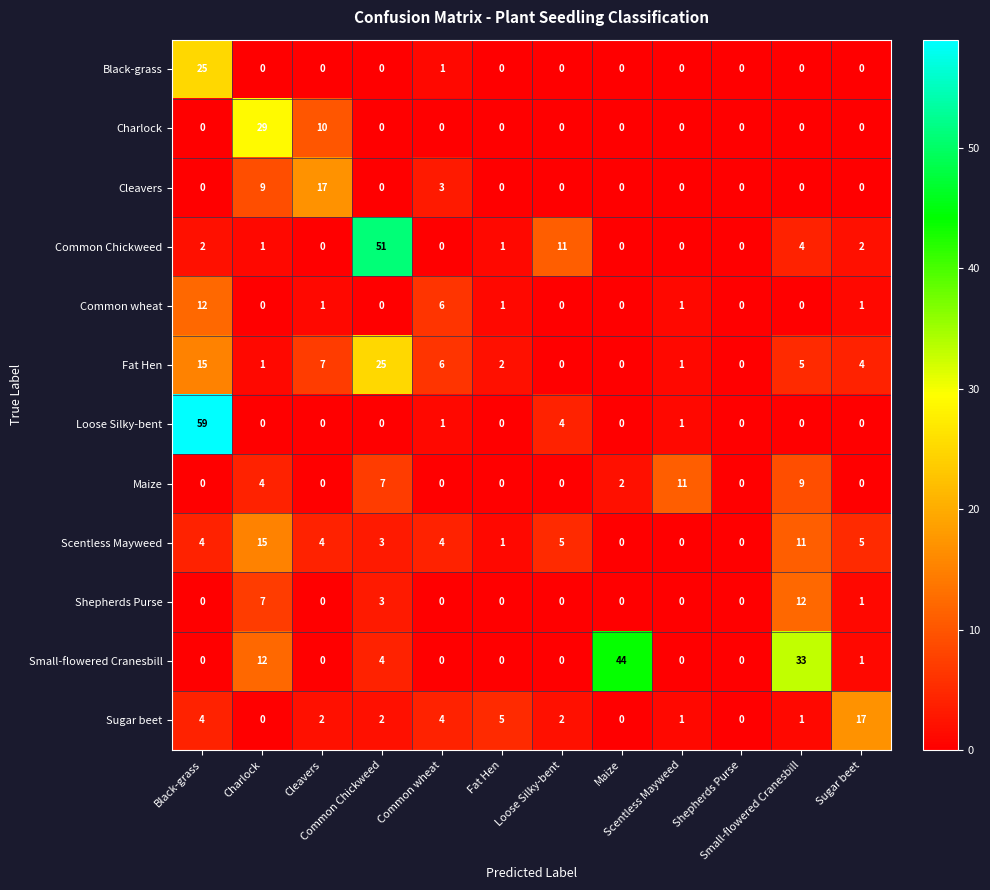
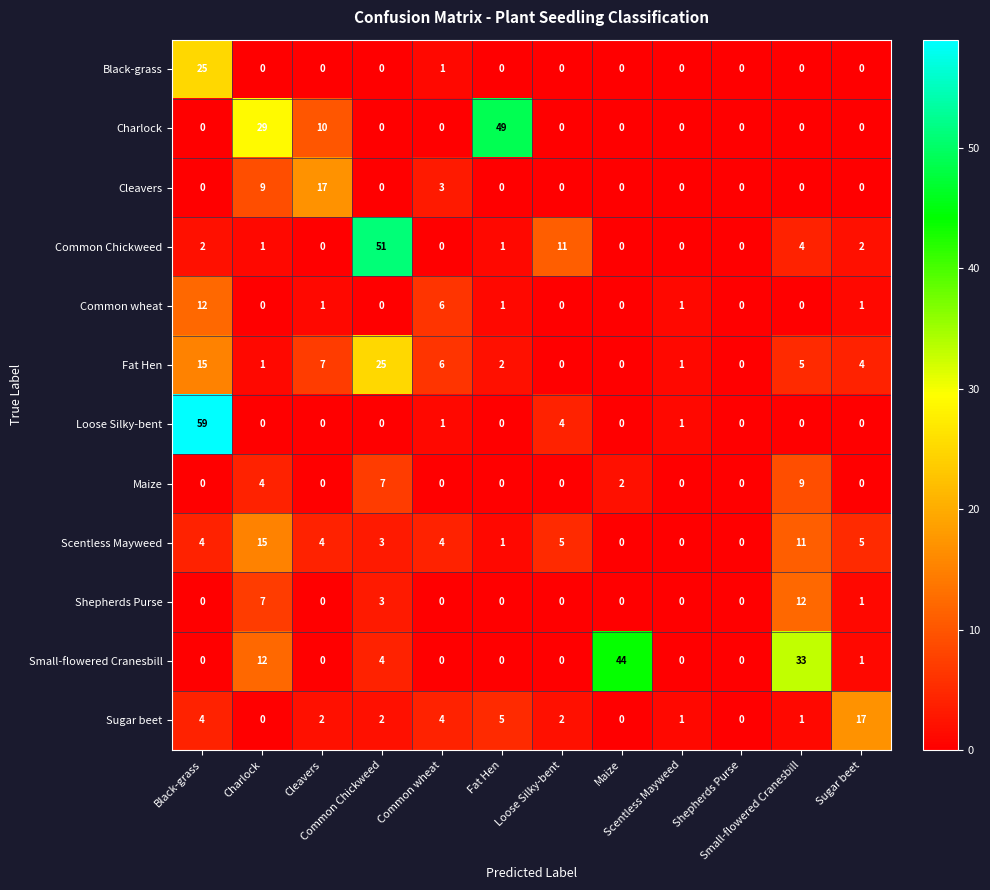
  {
    "Black-grass": {
      "Black-grass": 25,
      "Charlock": 0,
      "Cleavers": 0,
      "Common Chickweed": 0,
      "Common wheat": 1,
      "Fat Hen": 0,
      "Loose Silky-bent": 0,
      "Maize": 0,
      "Scentless Mayweed": 0,
      "Shepherds Purse": 0,
      "Small-flowered Cranesbill": 0,
      "Sugar beet": 0
    },
    "Charlock": {
      "Black-grass": 0,
      "Charlock": 29,
      "Cleavers": 10,
      "Common Chickweed": 0,
      "Common wheat": 0,
-     "Fat Hen": 0,
+     "Fat Hen": 49,
      "Loose Silky-bent": 0,
      "Maize": 0,
      "Scentless Mayweed": 0,
      "Shepherds Purse": 0,
      "Small-flowered Cranesbill": 0,
      "Sugar beet": 0
    },
    "Cleavers": {
      "Black-grass": 0,
      "Charlock": 9,
      "Cleavers": 17,
      "Common Chickweed": 0,
      "Common wheat": 3,
      "Fat Hen": 0,
      "Loose Silky-bent": 0,
      "Maize": 0,
      "Scentless Mayweed": 0,
      "Shepherds Purse": 0,
      "Small-flowered Cranesbill": 0,
      "Sugar beet": 0
    },
    "Common Chickweed": {
      "Black-grass": 2,
      "Charlock": 1,
      "Cleavers": 0,
      "Common Chickweed": 51,
      "Common wheat": 0,
      "Fat Hen": 1,
      "Loose Silky-bent": 11,
      "Maize": 0,
      "Scentless Mayweed": 0,
      "Shepherds Purse": 0,
      "Small-flowered Cranesbill": 4,
      "Sugar beet": 2
    },
    "Common wheat": {
      "Black-grass": 12,
      "Charlock": 0,
      "Cleavers": 1,
      "Common Chickweed": 0,
      "Common wheat": 6,
      "Fat Hen": 1,
      "Loose Silky-bent": 0,
      "Maize": 0,
      "Scentless Mayweed": 1,
      "Shepherds Purse": 0,
      "Small-flowered Cranesbill": 0,
      "Sugar beet": 1
    },
    "Fat Hen": {
      "Black-grass": 15,
      "Charlock": 1,
      "Cleavers": 7,
      "Common Chickweed": 25,
      "Common wheat": 6,
      "Fat Hen": 2,
      "Loose Silky-bent": 0,
      "Maize": 0,
      "Scentless Mayweed": 1,
      "Shepherds Purse": 0,
      "Small-flowered Cranesbill": 5,
      "Sugar beet": 4
    },
    "Loose Silky-bent": {
      "Black-grass": 59,
      "Charlock": 0,
      "Cleavers": 0,
      "Common Chickweed": 0,
      "Common wheat": 1,
      "Fat Hen": 0,
      "Loose Silky-bent": 4,
      "Maize": 0,
      "Scentless Mayweed": 1,
      "Shepherds Purse": 0,
      "Small-flowered Cranesbill": 0,
      "Sugar beet": 0
    },
    "Maize": {
      "Black-grass": 0,
      "Charlock": 4,
      "Cleavers": 0,
      "Common Chickweed": 7,
      "Common wheat": 0,
      "Fat Hen": 0,
      "Loose Silky-bent": 0,
      "Maize": 2,
-     "Scentless Mayweed": 11,
+     "Scentless Mayweed": 0,
      "Shepherds Purse": 0,
      "Small-flowered Cranesbill": 9,
      "Sugar beet": 0
    },
    "Scentless Mayweed": {
      "Black-grass": 4,
      "Charlock": 15,
      "Cleavers": 4,
      "Common Chickweed": 3,
      "Common wheat": 4,
      "Fat Hen": 1,
      "Loose Silky-bent": 5,
      "Maize": 0,
      "Scentless Mayweed": 0,
      "Shepherds Purse": 0,
      "Small-flowered Cranesbill": 11,
      "Sugar beet": 5
    },
    "Shepherds Purse": {
      "Black-grass": 0,
      "Charlock": 7,
      "Cleavers": 0,
      "Common Chickweed": 3,
      "Common wheat": 0,
      "Fat Hen": 0,
      "Loose Silky-bent": 0,
      "Maize": 0,
      "Scentless Mayweed": 0,
      "Shepherds Purse": 0,
      "Small-flowered Cranesbill": 12,
      "Sugar beet": 1
    },
    "Small-flowered Cranesbill": {
      "Black-grass": 0,
      "Charlock": 12,
      "Cleavers": 0,
      "Common Chickweed": 4,
      "Common wheat": 0,
      "Fat Hen": 0,
      "Loose Silky-bent": 0,
      "Maize": 44,
      "Scentless Mayweed": 0,
      "Shepherds Purse": 0,
      "Small-flowered Cranesbill": 33,
      "Sugar beet": 1
    },
    "Sugar beet": {
      "Black-grass": 4,
      "Charlock": 0,
      "Cleavers": 2,
      "Common Chickweed": 2,
      "Common wheat": 4,
      "Fat Hen": 5,
      "Loose Silky-bent": 2,
      "Maize": 0,
      "Scentless Mayweed": 1,
      "Shepherds Purse": 0,
      "Small-flowered Cranesbill": 1,
      "Sugar beet": 17
    }
  }
